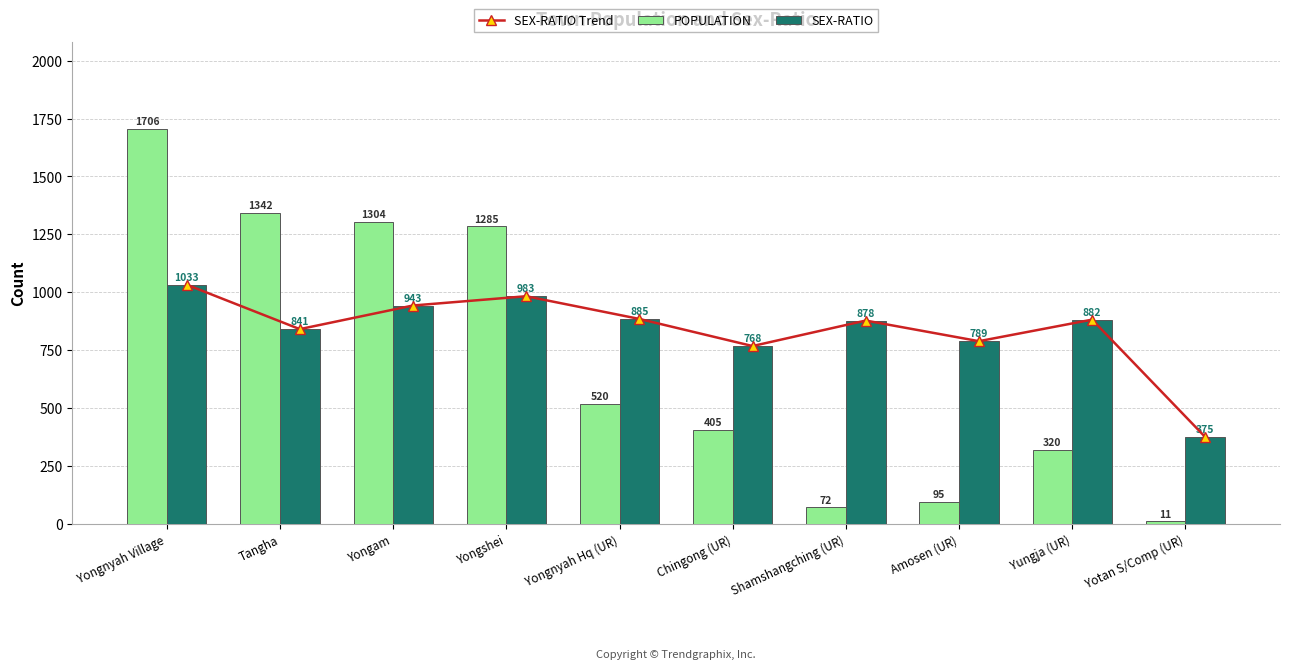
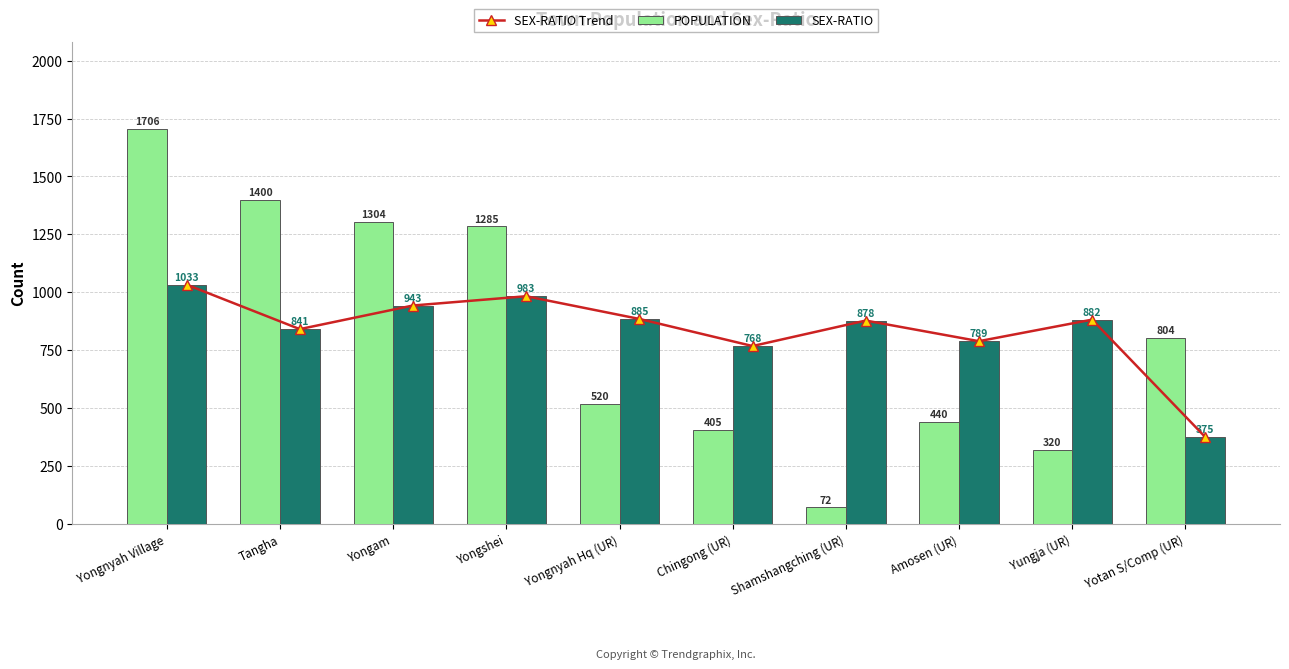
  {
    "POPULATION": {
      "Yongnyah Village": 1706,
-     "Tangha": 1342,
+     "Tangha": 1400,
      "Yongam": 1304,
      "Yongshei": 1285,
      "Yongnyah Hq (UR)": 520,
      "Chingong (UR)": 405,
      "Shamshangching (UR)": 72,
-     "Amosen (UR)": 95,
+     "Amosen (UR)": 440,
      "Yungja (UR)": 320,
-     "Yotan S/Comp (UR)": 11
+     "Yotan S/Comp (UR)": 804
    },
    "SEX-RATIO": {
      "Yongnyah Village": 1033,
      "Tangha": 841,
      "Yongam": 943,
      "Yongshei": 983,
      "Yongnyah Hq (UR)": 885,
      "Chingong (UR)": 768,
      "Shamshangching (UR)": 878,
      "Amosen (UR)": 789,
      "Yungja (UR)": 882,
      "Yotan S/Comp (UR)": 375
    }
  }
